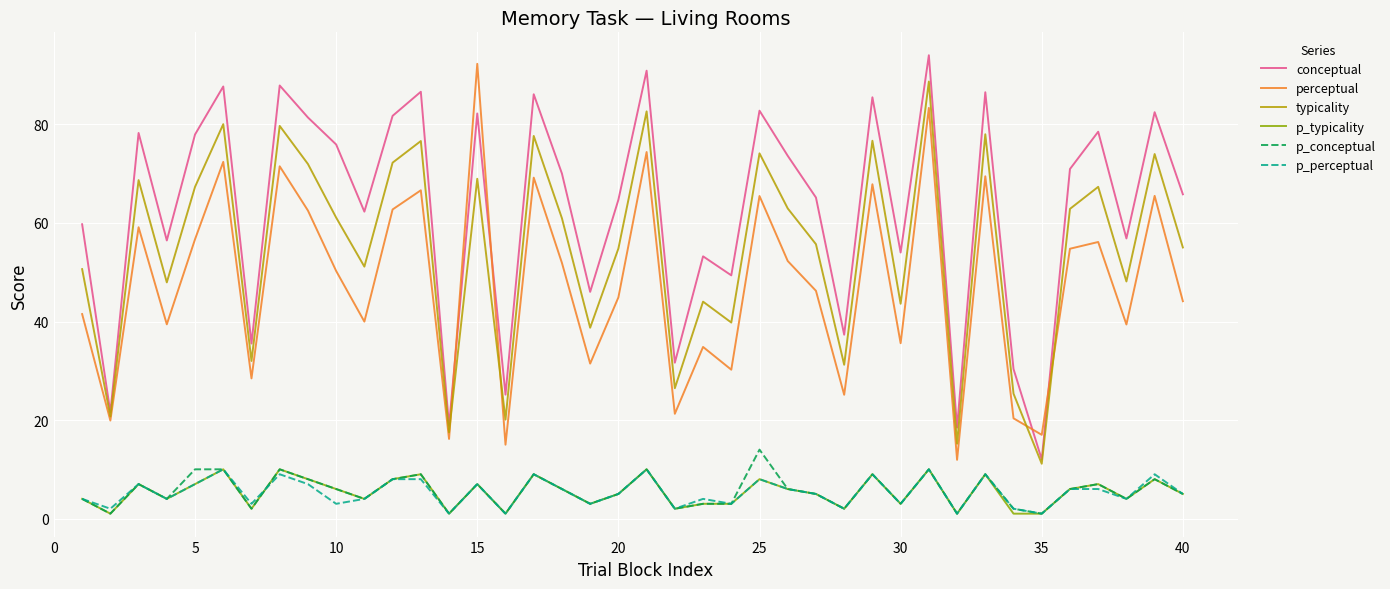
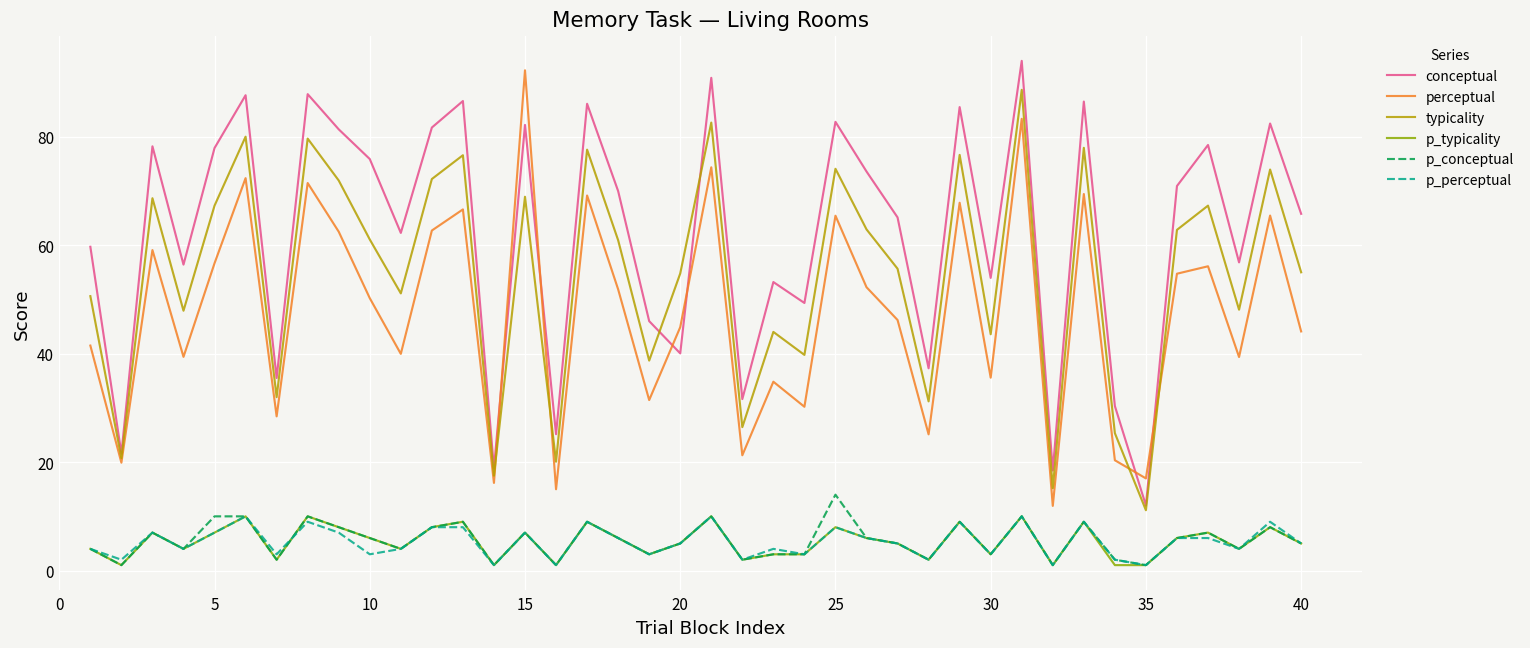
  {
    "conceptual": {
      "5": 78,
      "10": 76,
      "15": 82,
-     "20": 65,
+     "20": 40,
      "25": 83,
      "30": 54,
      "35": 12,
      "40": 66
    },
    "perceptual": {
      "5": 57,
      "10": 50,
      "15": 92,
      "20": 45,
      "25": 65,
      "30": 36,
      "35": 17,
      "40": 44
    },
    "p_conceptual": {
      "5": 10,
      "25": 14
    },
    "p_perceptual": {
      "10": 3
    }
  }
